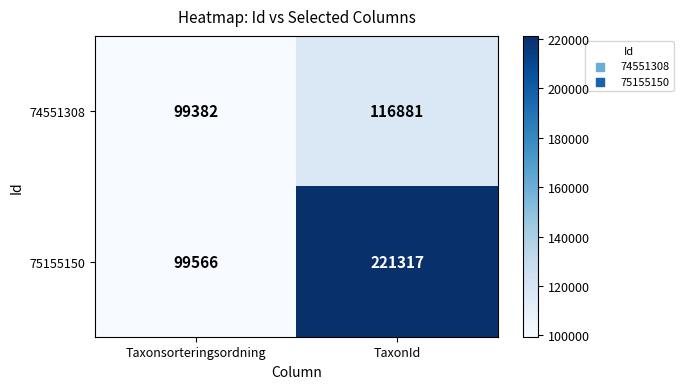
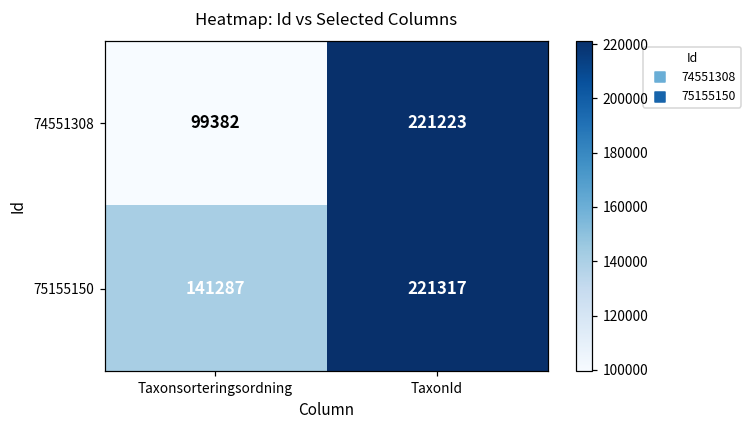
  {
    "74551308": {
      "Taxonsorteringsordning": 99382,
-     "TaxonId": 116881
+     "TaxonId": 221223
    },
    "75155150": {
-     "Taxonsorteringsordning": 99566,
+     "Taxonsorteringsordning": 141287,
      "TaxonId": 221317
    }
  }
